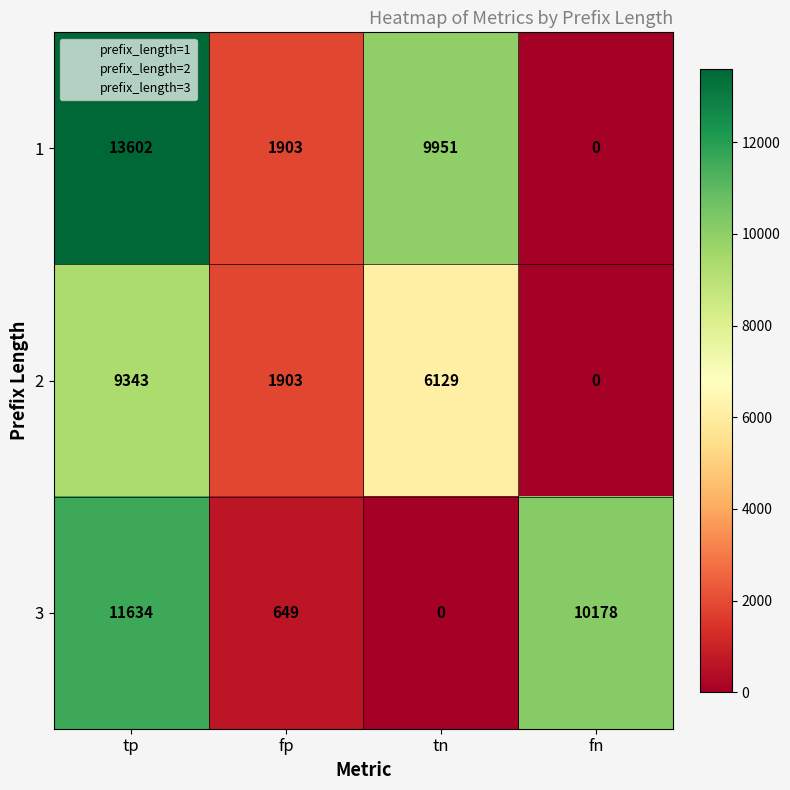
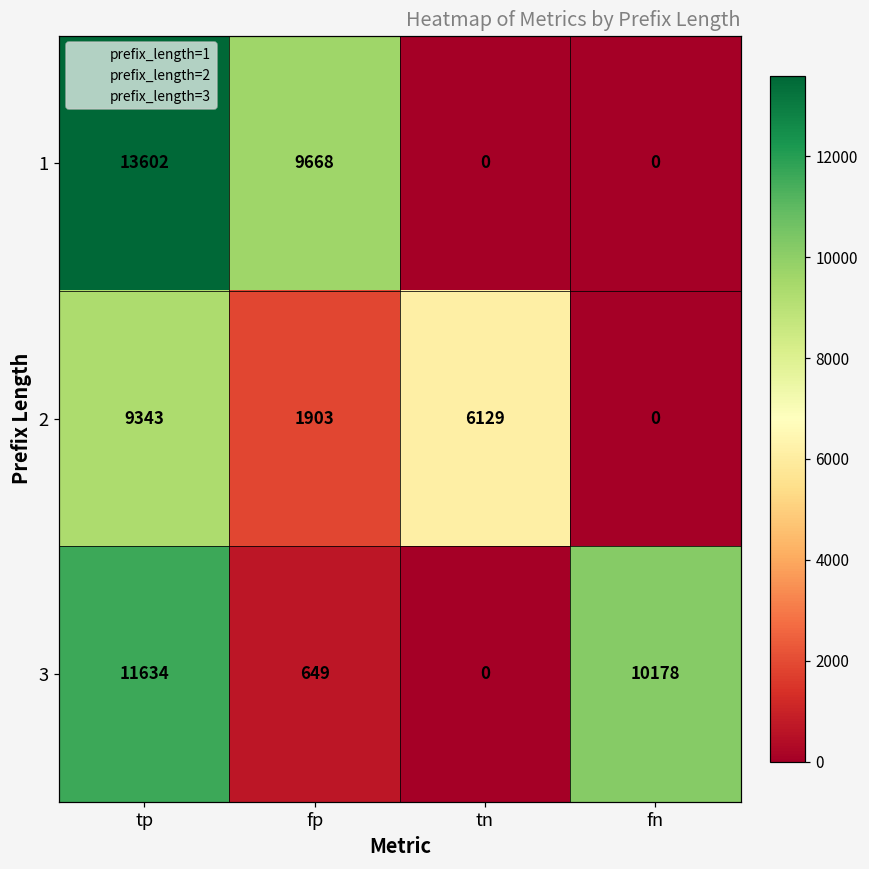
  {
    "1": {
      "tp": 13602,
-     "fp": 1903,
-     "tn": 9951,
+     "fp": 9668,
+     "tn": 0,
      "fn": 0
    },
    "2": {
      "tp": 9343,
      "fp": 1903,
      "tn": 6129,
      "fn": 0
    },
    "3": {
      "tp": 11634,
      "fp": 649,
      "tn": 0,
      "fn": 10178
    }
  }
